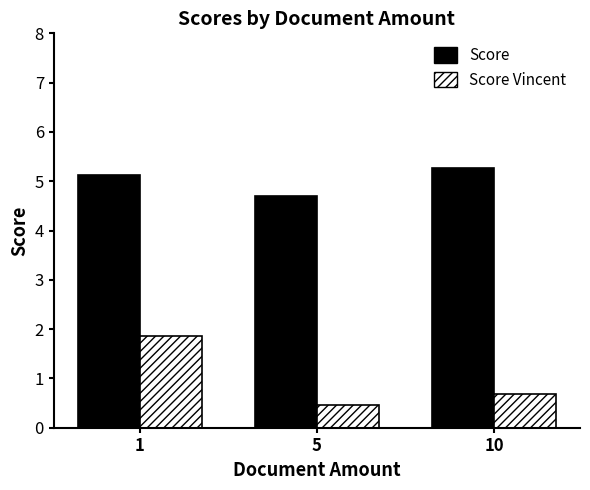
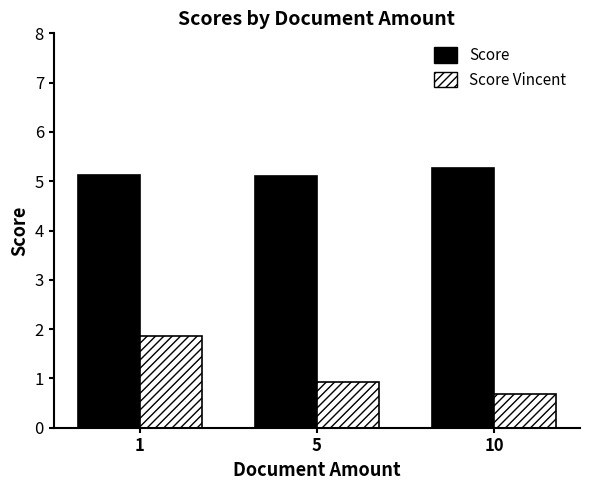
  {
    "Score": {
      "1": 5.1,
-     "5": 4.7,
+     "5": 5.1,
      "10": 5.3
    },
    "Score Vincent": {
      "1": 1.9,
-     "5": 0.5,
+     "5": 0.9,
      "10": 0.7
    }
  }
